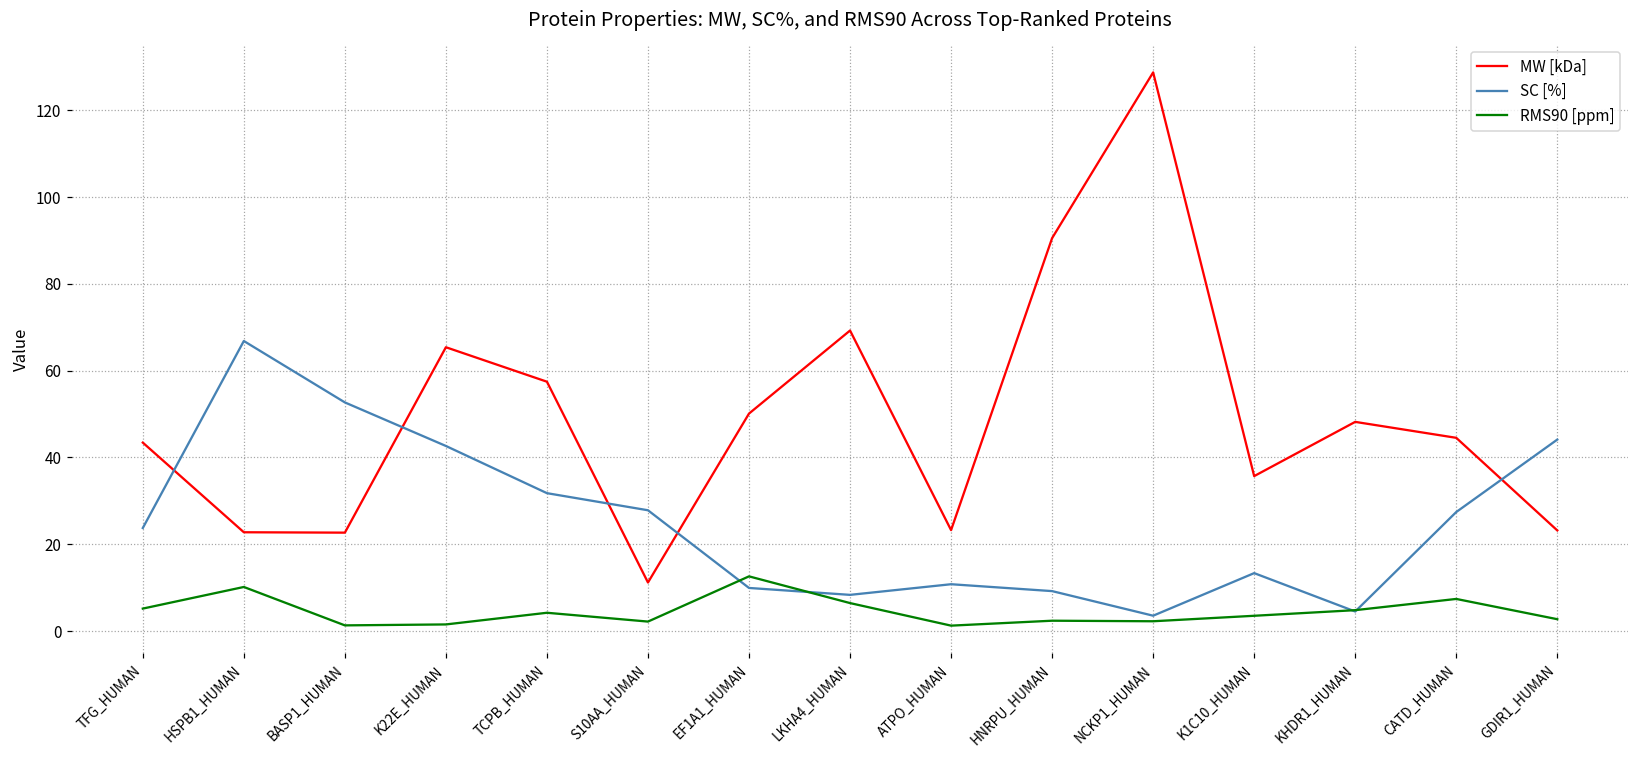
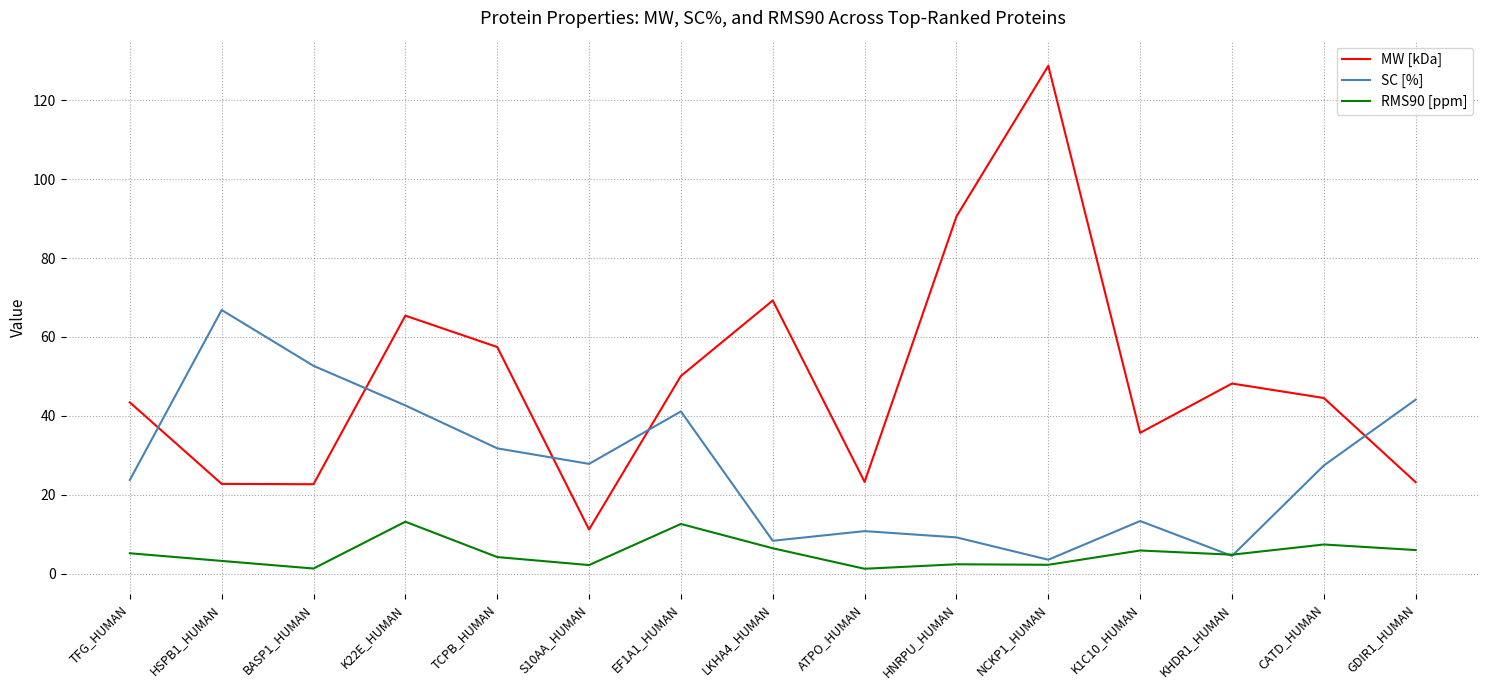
  {
    "MW [kDa]": {
      "TFG_HUMAN": 43,
      "HSPB1_HUMAN": 23,
      "BASP1_HUMAN": 23,
      "K22E_HUMAN": 65,
      "TCPB_HUMAN": 57,
      "S10AA_HUMAN": 11,
      "EF1A1_HUMAN": 50,
      "LKHA4_HUMAN": 69,
      "ATPO_HUMAN": 23,
      "HNRPU_HUMAN": 91,
      "NCKP1_HUMAN": 129,
      "K1C10_HUMAN": 36,
      "KHDR1_HUMAN": 48,
      "CATD_HUMAN": 45,
      "GDIR1_HUMAN": 23
    },
    "SC [%]": {
      "TFG_HUMAN": 24,
      "HSPB1_HUMAN": 67,
      "BASP1_HUMAN": 53,
      "K22E_HUMAN": 43,
      "TCPB_HUMAN": 32,
      "S10AA_HUMAN": 28,
-     "EF1A1_HUMAN": 10,
+     "EF1A1_HUMAN": 41,
      "LKHA4_HUMAN": 8,
      "ATPO_HUMAN": 11,
      "HNRPU_HUMAN": 9,
      "NCKP1_HUMAN": 4,
      "K1C10_HUMAN": 13,
      "CATD_HUMAN": 27,
      "GDIR1_HUMAN": 44
    },
    "RMS90 [ppm]": {
      "TFG_HUMAN": 5,
-     "HSPB1_HUMAN": 10,
+     "HSPB1_HUMAN": 3,
      "BASP1_HUMAN": 1,
-     "K22E_HUMAN": 2,
+     "K22E_HUMAN": 13,
      "TCPB_HUMAN": 4,
      "S10AA_HUMAN": 2,
      "EF1A1_HUMAN": 13,
      "LKHA4_HUMAN": 6,
      "ATPO_HUMAN": 1,
      "HNRPU_HUMAN": 2,
      "NCKP1_HUMAN": 2,
-     "K1C10_HUMAN": 4,
+     "K1C10_HUMAN": 6,
      "CATD_HUMAN": 7,
-     "GDIR1_HUMAN": 3
+     "GDIR1_HUMAN": 6
    }
  }
